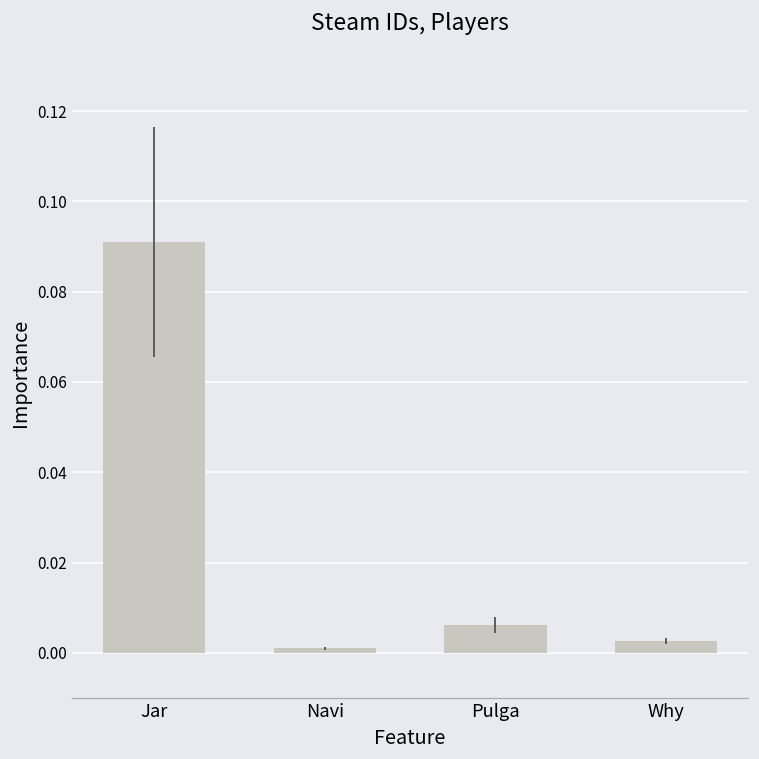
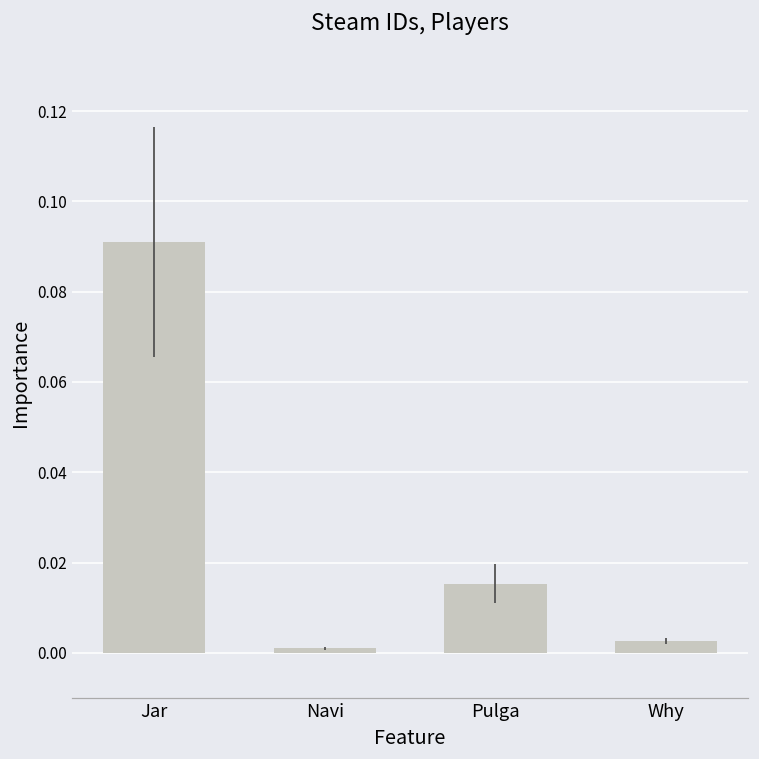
  {
    "Jar": 0.091,
    "Navi": 0.001,
-   "Pulga": 0.006,
+   "Pulga": 0.015,
    "Why": 0.003
  }
